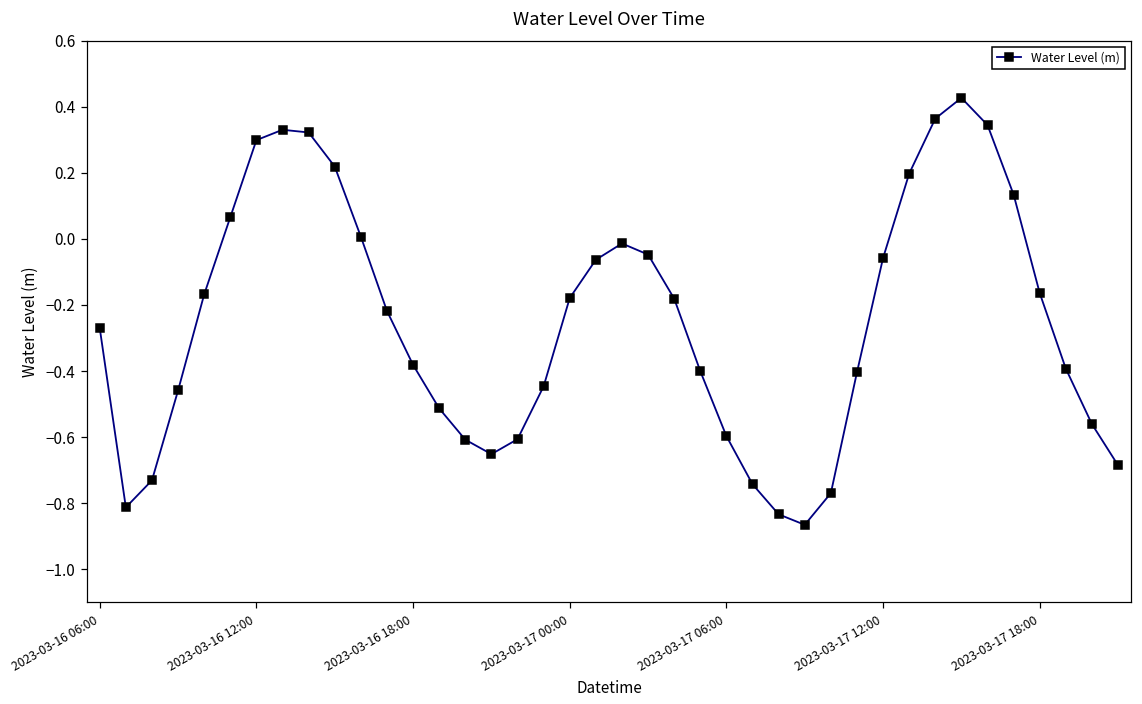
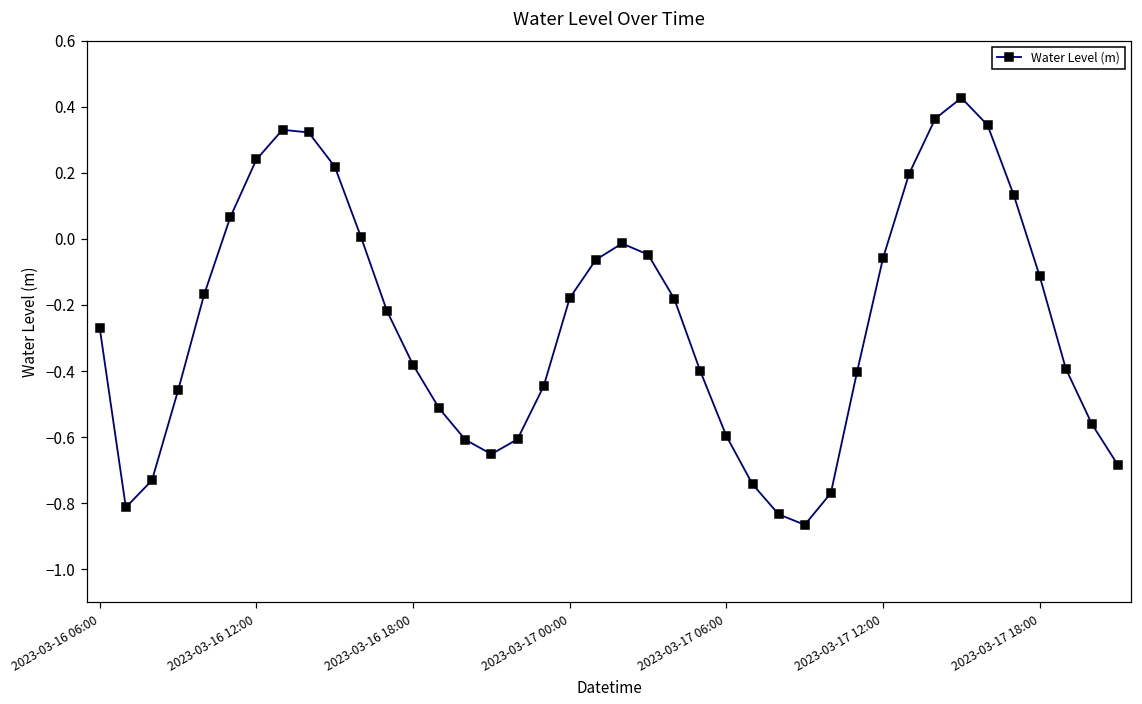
  {
    "2023-03-16 06:00": -0.27,
-   "2023-03-16 12:00": 0.30,
+   "2023-03-16 12:00": 0.24,
    "2023-03-16 18:00": -0.38,
    "2023-03-17 00:00": -0.18,
    "2023-03-17 06:00": -0.60,
    "2023-03-17 12:00": -0.06,
-   "2023-03-17 18:00": -0.16
+   "2023-03-17 18:00": -0.11
  }
